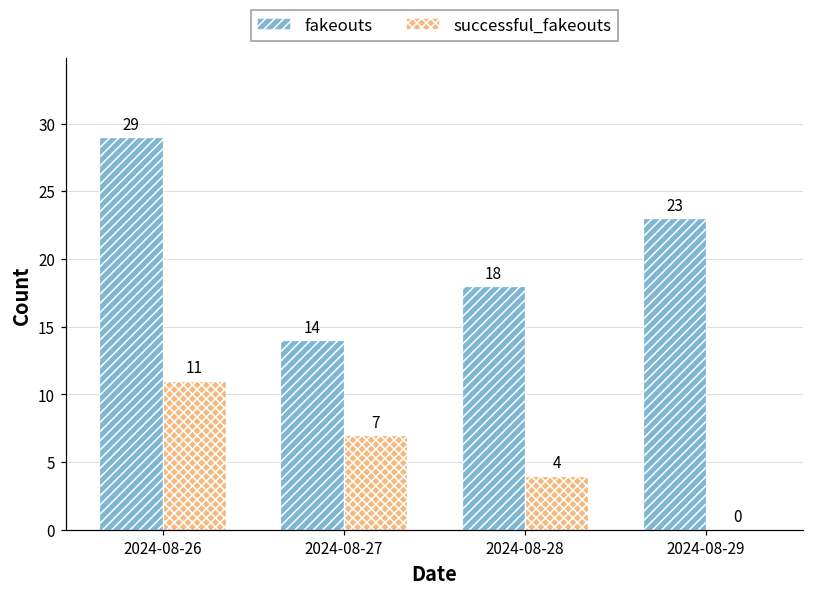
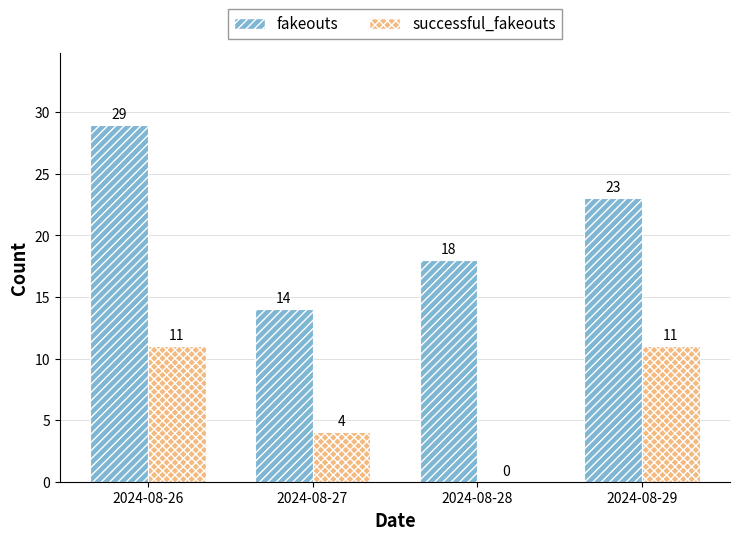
  {
    "fakeouts": {
      "2024-08-26": 29,
      "2024-08-27": 14,
      "2024-08-28": 18,
      "2024-08-29": 23
    },
    "successful_fakeouts": {
      "2024-08-26": 11,
-     "2024-08-27": 7,
-     "2024-08-28": 4,
-     "2024-08-29": 0
+     "2024-08-27": 4,
+     "2024-08-28": 0,
+     "2024-08-29": 11
    }
  }
